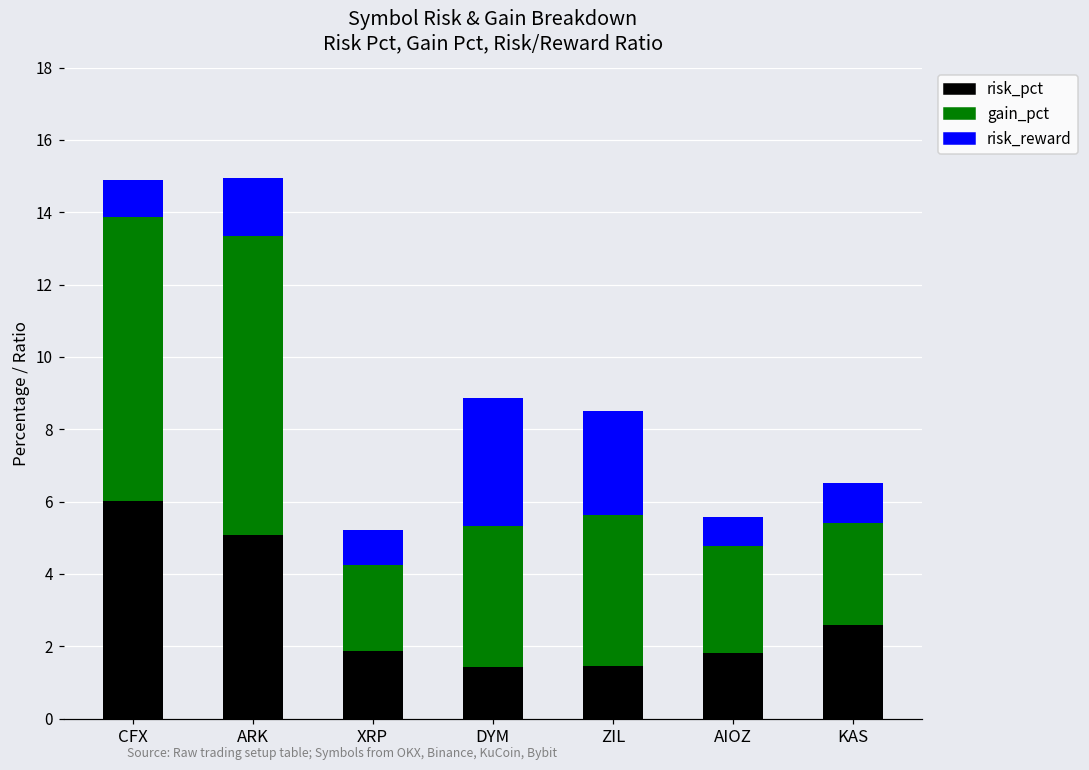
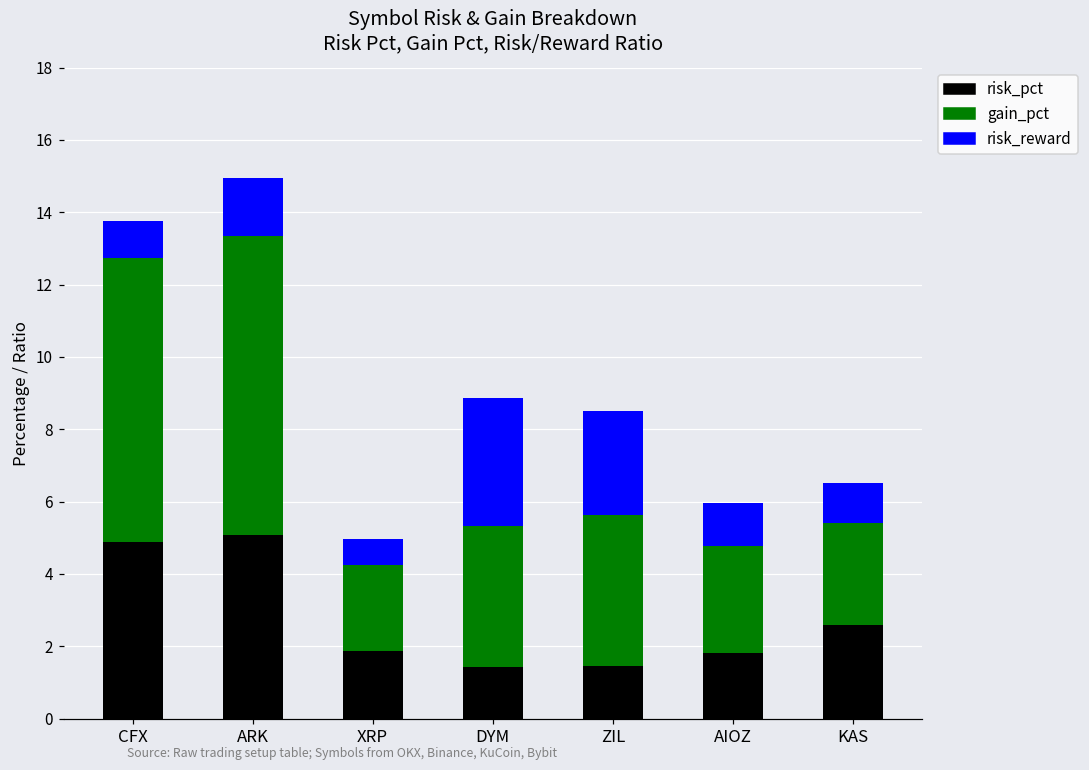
  {
    "risk_pct": {
-     "CFX": 6.0,
+     "CFX": 4.9,
      "ARK": 5.1,
      "XRP": 1.9,
      "DYM": 1.4,
      "ZIL": 1.5,
      "AIOZ": 1.8,
      "KAS": 2.6
    },
    "gain_pct": {
      "CFX": 7.9,
      "ARK": 8.3,
      "XRP": 2.4,
      "DYM": 3.9,
      "ZIL": 4.2,
      "AIOZ": 3.0,
      "KAS": 2.8
    },
    "risk_reward": {
      "CFX": 1.0,
      "ARK": 1.6,
-     "XRP": 1.0,
+     "XRP": 0.7,
      "DYM": 3.5,
      "ZIL": 2.9,
-     "AIOZ": 0.8,
+     "AIOZ": 1.2,
      "KAS": 1.1
    }
  }
